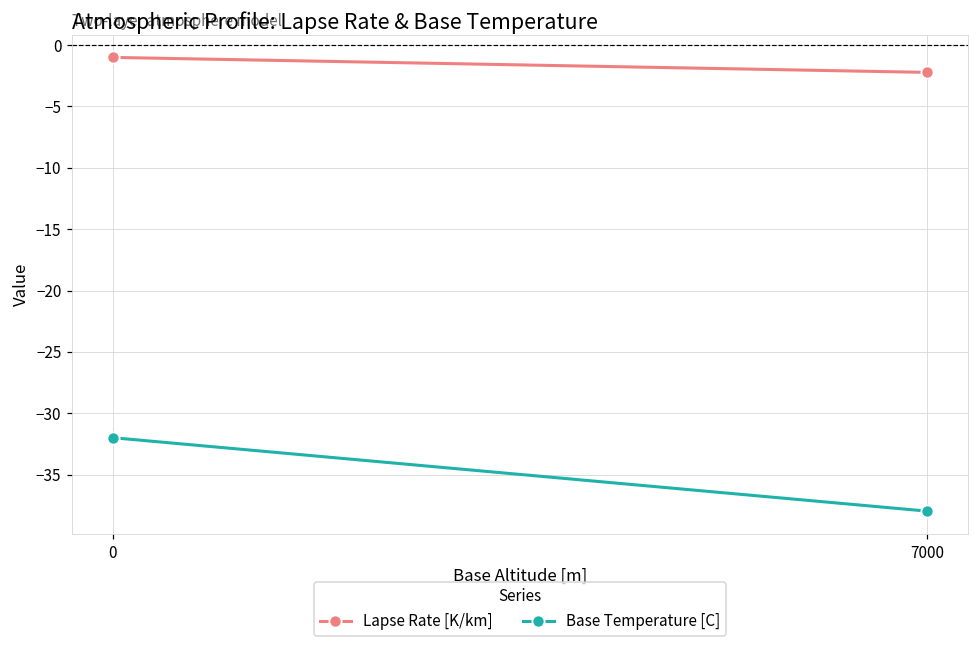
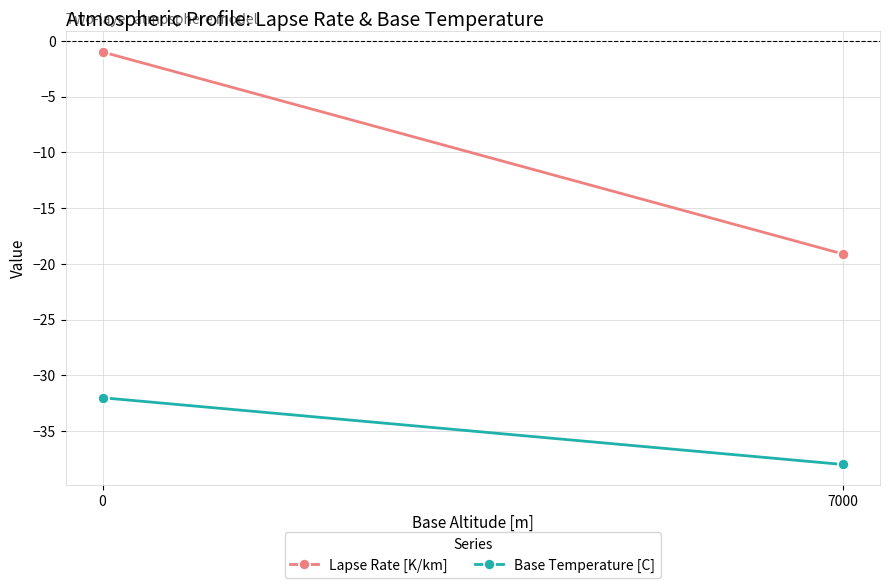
  {
    "Lapse Rate [K/km]": {
      "0": -1.0,
-     "7000": -2.2
+     "7000": -19.1
    },
    "Base Temperature [C]": {
      "0": -32.0,
      "7000": -38.0
    }
  }
